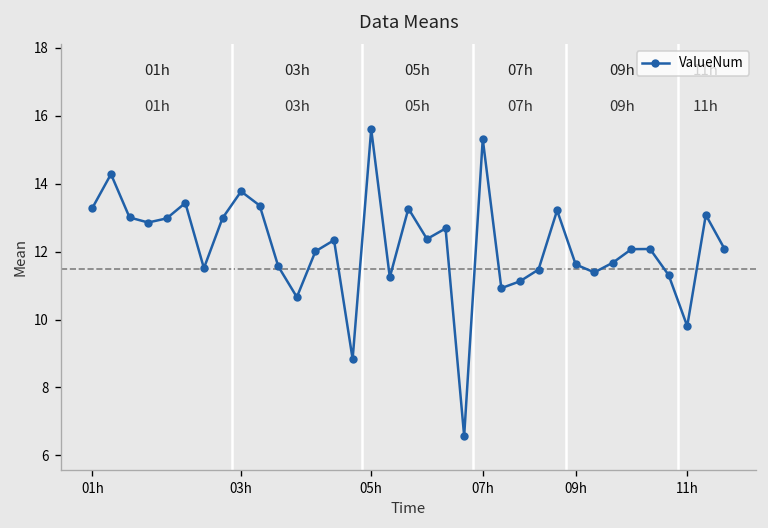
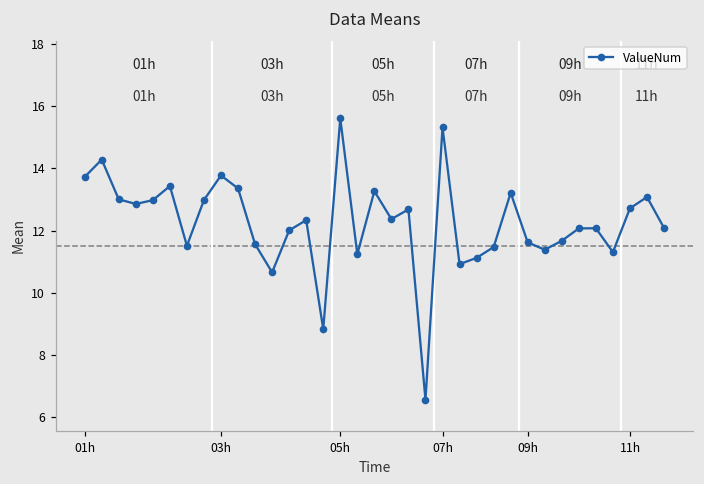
  {
-   "01h": 13.3,
+   "01h": 13.7,
    "03h": 13.8,
    "05h": 15.6,
    "07h": 15.3,
    "09h": 11.6,
-   "11h": 9.8
+   "11h": 12.7
  }
